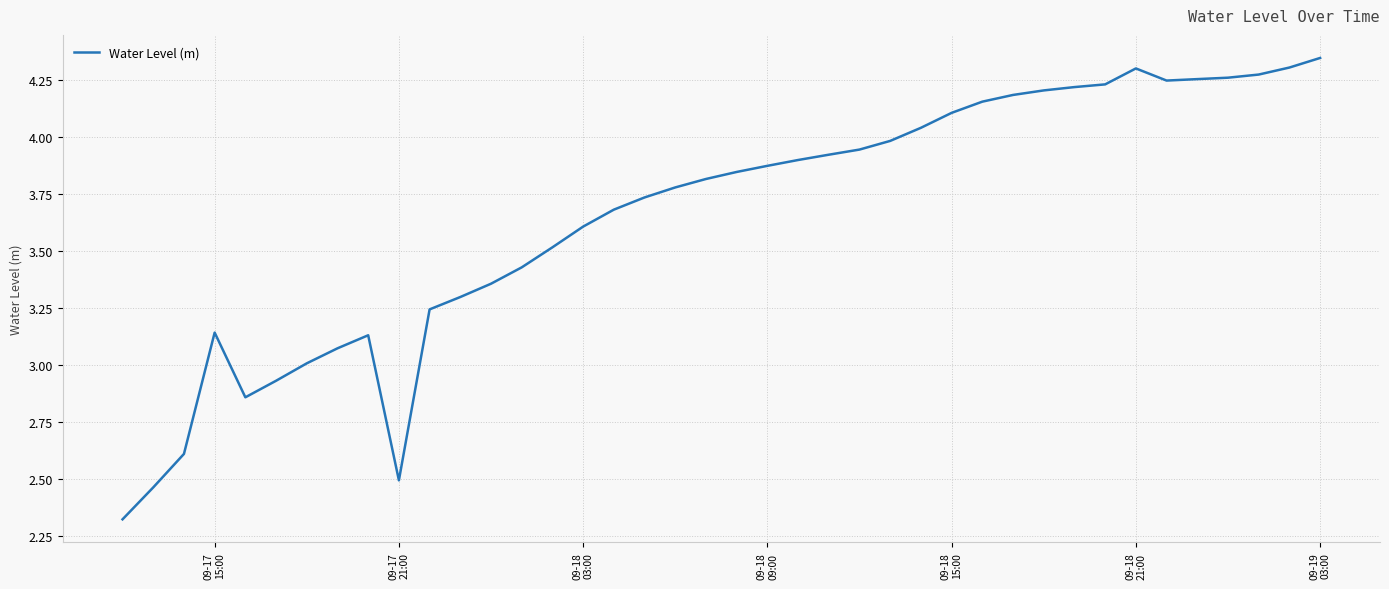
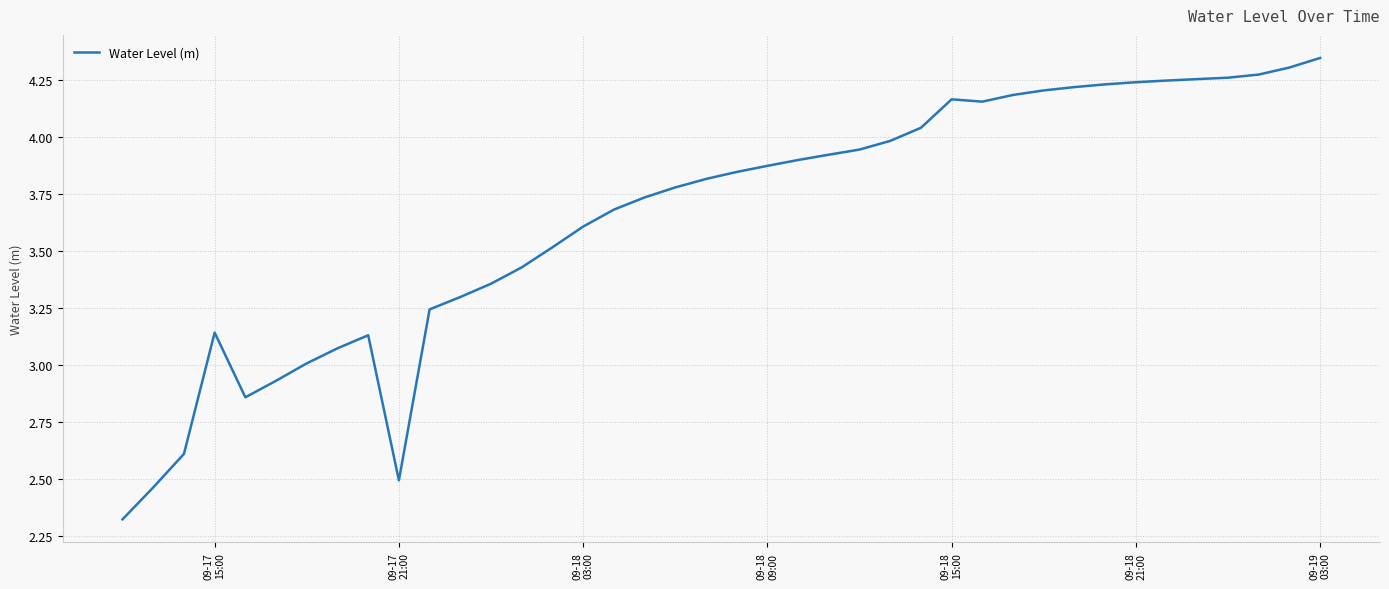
  {
    "09-17 15:00": 3.14,
    "09-17 21:00": 2.49,
    "09-18 03:00": 3.61,
    "09-18 09:00": 3.87,
-   "09-18 15:00": 4.11,
-   "09-18 21:00": 4.30,
+   "09-18 15:00": 4.17,
+   "09-18 21:00": 4.24,
    "09-19 03:00": 4.35
  }
